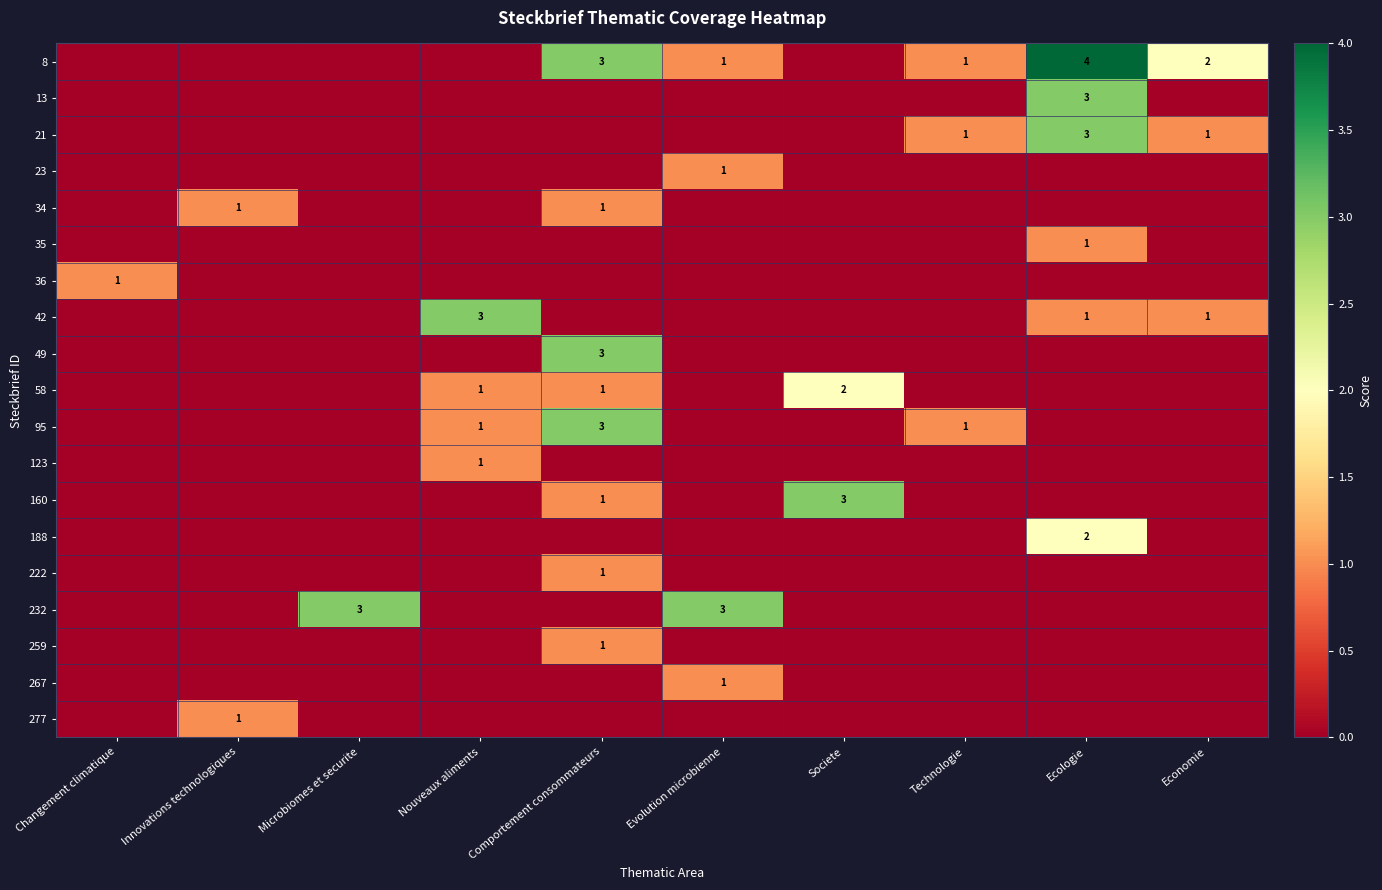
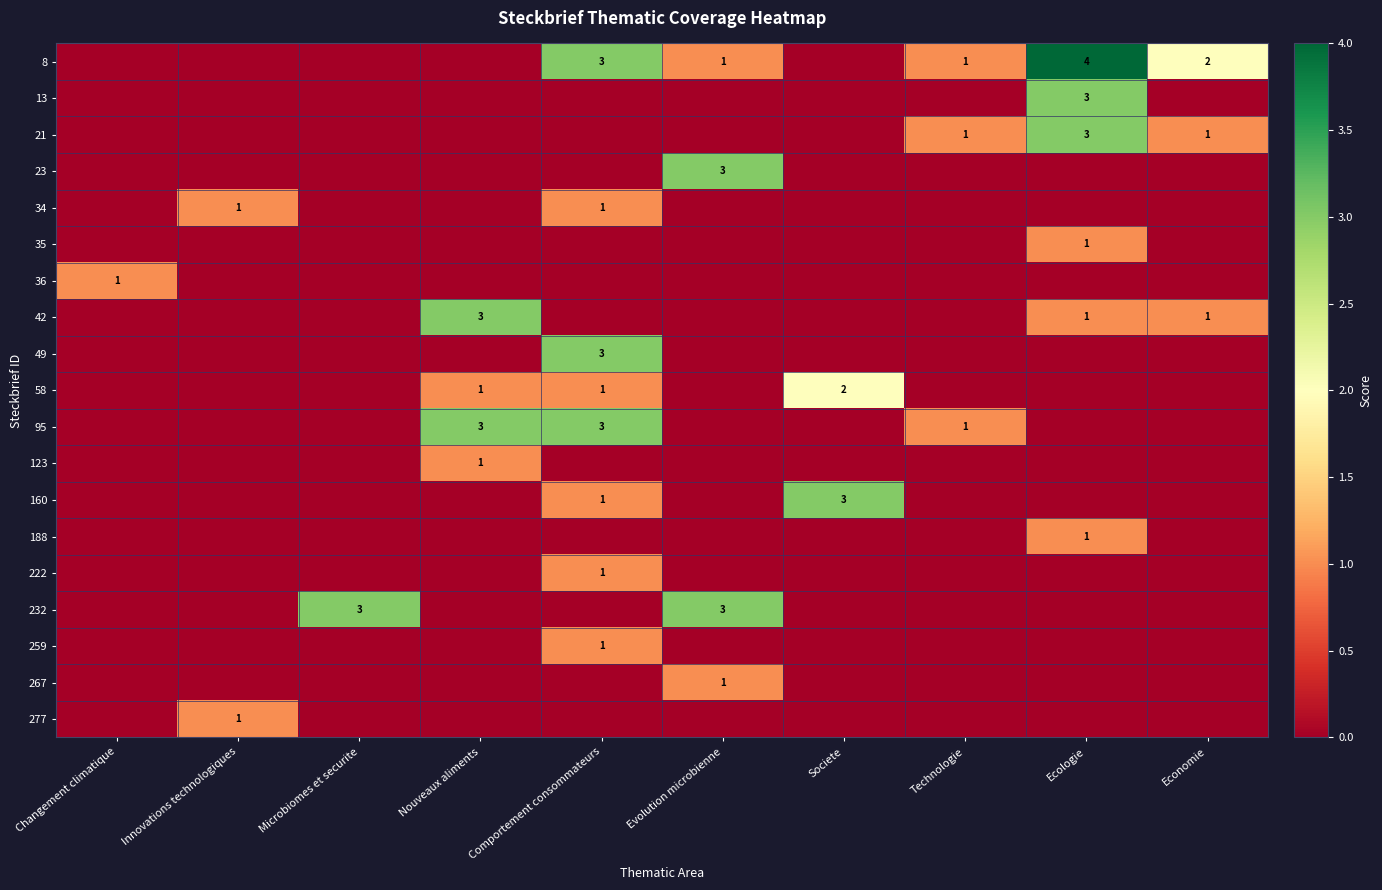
  {
    "8": {
      "Comportement consommateurs": 3,
      "Evolution microbienne": 1,
      "Technologie": 1,
      "Ecologie": 4,
      "Economie": 2
    },
    "13": {
      "Ecologie": 3
    },
    "21": {
      "Technologie": 1,
      "Ecologie": 3,
      "Economie": 1
    },
    "23": {
-     "Evolution microbienne": 1
+     "Evolution microbienne": 3
    },
    "34": {
      "Innovations technologiques": 1,
      "Comportement consommateurs": 1
    },
    "35": {
      "Ecologie": 1
    },
    "36": {
      "Changement climatique": 1
    },
    "42": {
      "Nouveaux aliments": 3,
      "Ecologie": 1,
      "Economie": 1
    },
    "49": {
      "Comportement consommateurs": 3
    },
    "58": {
      "Nouveaux aliments": 1,
      "Comportement consommateurs": 1,
      "Societe": 2
    },
    "95": {
-     "Nouveaux aliments": 1,
+     "Nouveaux aliments": 3,
      "Comportement consommateurs": 3,
      "Technologie": 1
    },
    "123": {
      "Nouveaux aliments": 1
    },
    "160": {
      "Comportement consommateurs": 1,
      "Societe": 3
    },
    "188": {
-     "Ecologie": 2
+     "Ecologie": 1
    },
    "222": {
      "Comportement consommateurs": 1
    },
    "232": {
      "Microbiomes et securite": 3,
      "Evolution microbienne": 3
    },
    "259": {
      "Comportement consommateurs": 1
    },
    "267": {
      "Evolution microbienne": 1
    },
    "277": {
      "Innovations technologiques": 1
    }
  }
